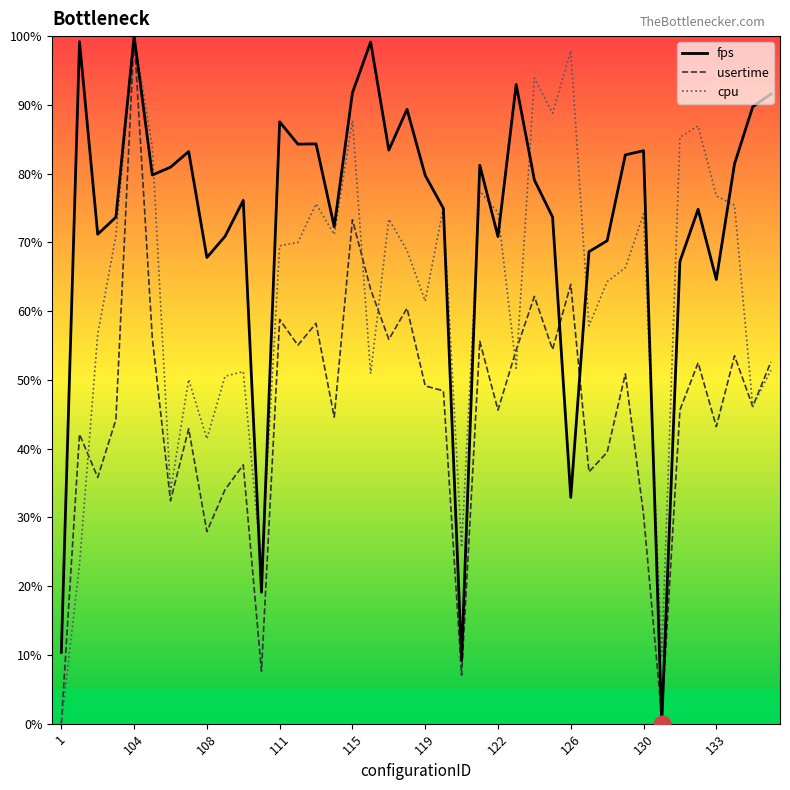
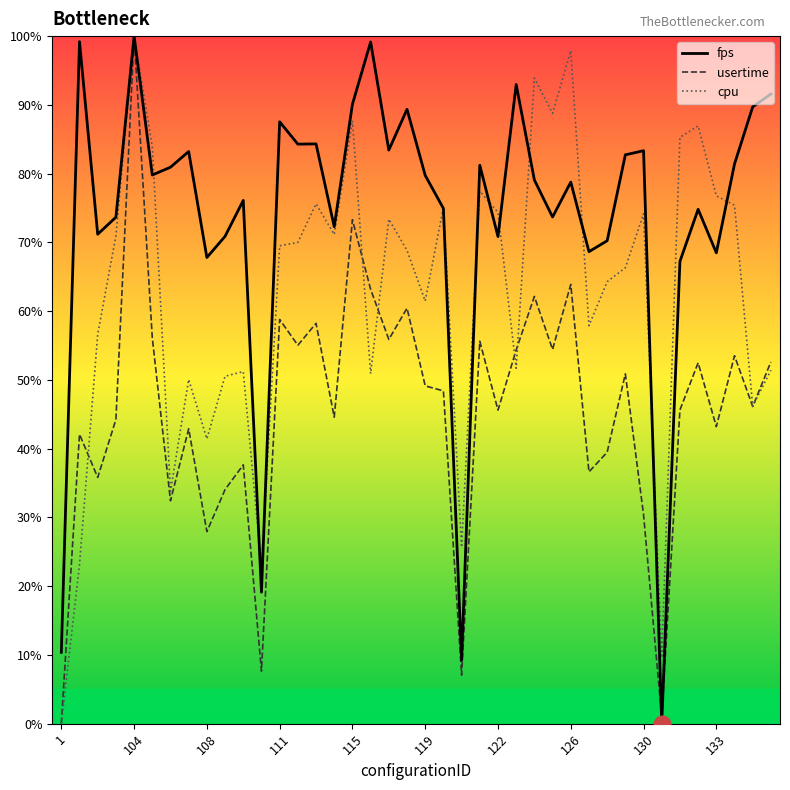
  {
    "fps": {
      "108": "68%",
      "111": "88%",
-     "115": "92%",
+     "115": "90%",
      "119": "80%",
      "122": "71%",
-     "126": "33%",
+     "126": "79%",
      "130": "83%",
-     "133": "65%"
+     "133": "68%"
    }
  }
